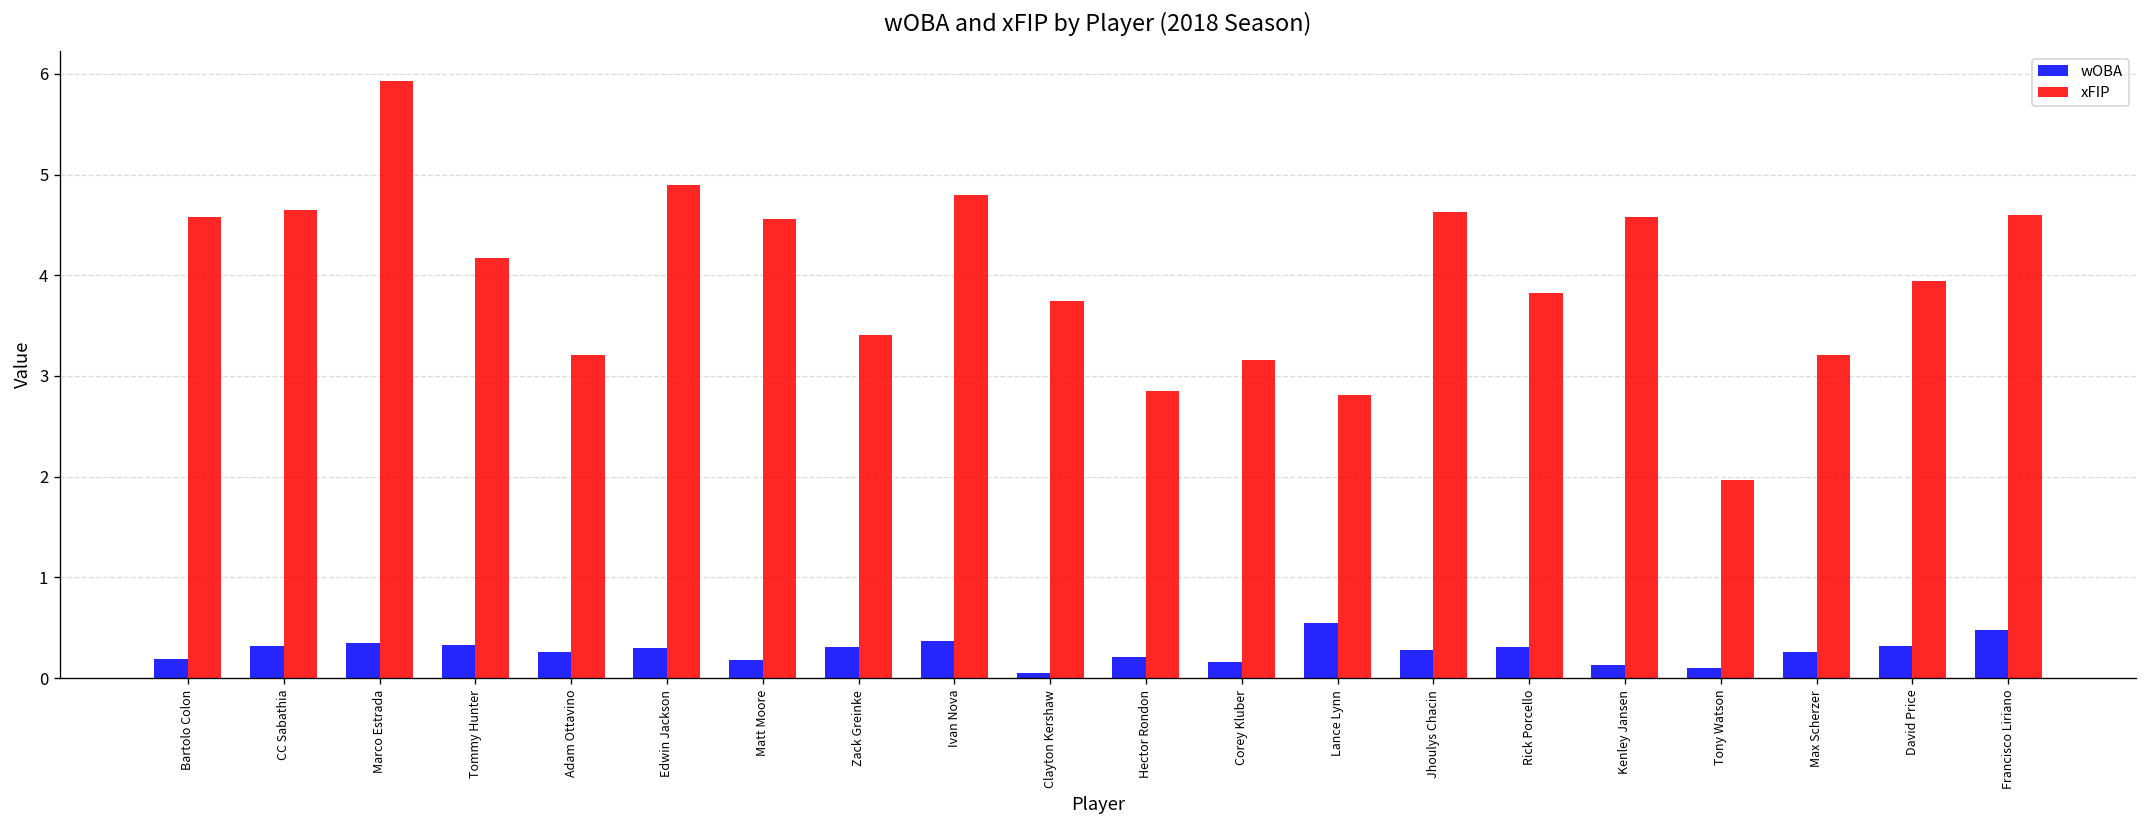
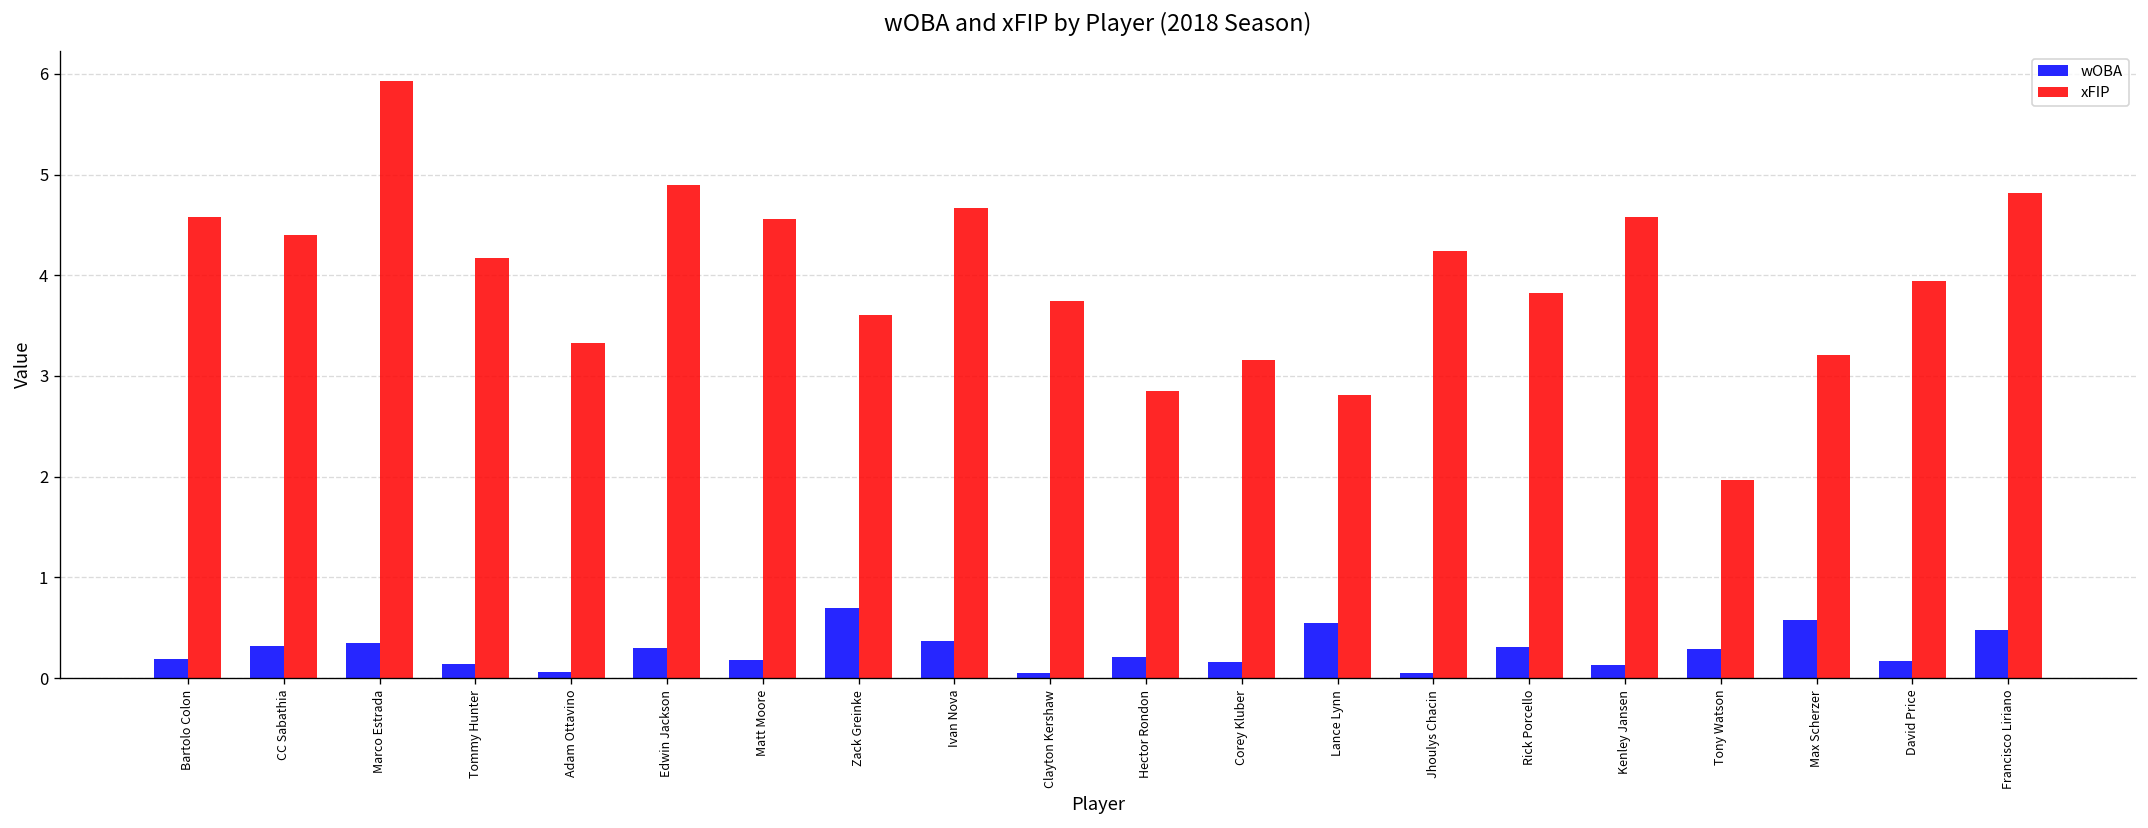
  {
    "wOBA": {
      "Bartolo Colon": 0.2,
      "CC Sabathia": 0.3,
      "Marco Estrada": 0.3,
-     "Tommy Hunter": 0.3,
-     "Adam Ottavino": 0.3,
+     "Tommy Hunter": 0.1,
+     "Adam Ottavino": 0.1,
      "Edwin Jackson": 0.3,
      "Matt Moore": 0.2,
-     "Zack Greinke": 0.3,
+     "Zack Greinke": 0.7,
      "Ivan Nova": 0.4,
      "Clayton Kershaw": 0.1,
      "Hector Rondon": 0.2,
      "Corey Kluber": 0.2,
      "Lance Lynn": 0.5,
-     "Jhoulys Chacin": 0.3,
+     "Jhoulys Chacin": 0.1,
      "Rick Porcello": 0.3,
      "Kenley Jansen": 0.1,
-     "Tony Watson": 0.1,
-     "Max Scherzer": 0.3,
-     "David Price": 0.3,
+     "Tony Watson": 0.3,
+     "Max Scherzer": 0.6,
+     "David Price": 0.2,
      "Francisco Liriano": 0.5
    },
    "xFIP": {
      "Bartolo Colon": 4.6,
-     "CC Sabathia": 4.7,
+     "CC Sabathia": 4.4,
      "Marco Estrada": 5.9,
      "Tommy Hunter": 4.2,
-     "Adam Ottavino": 3.2,
+     "Adam Ottavino": 3.3,
      "Edwin Jackson": 4.9,
      "Matt Moore": 4.6,
-     "Zack Greinke": 3.4,
-     "Ivan Nova": 4.8,
+     "Zack Greinke": 3.6,
+     "Ivan Nova": 4.7,
      "Clayton Kershaw": 3.7,
      "Hector Rondon": 2.8,
      "Corey Kluber": 3.2,
      "Lance Lynn": 2.8,
-     "Jhoulys Chacin": 4.6,
+     "Jhoulys Chacin": 4.2,
      "Rick Porcello": 3.8,
      "Kenley Jansen": 4.6,
      "Tony Watson": 2.0,
      "Max Scherzer": 3.2,
      "David Price": 3.9,
-     "Francisco Liriano": 4.6
+     "Francisco Liriano": 4.8
    }
  }
